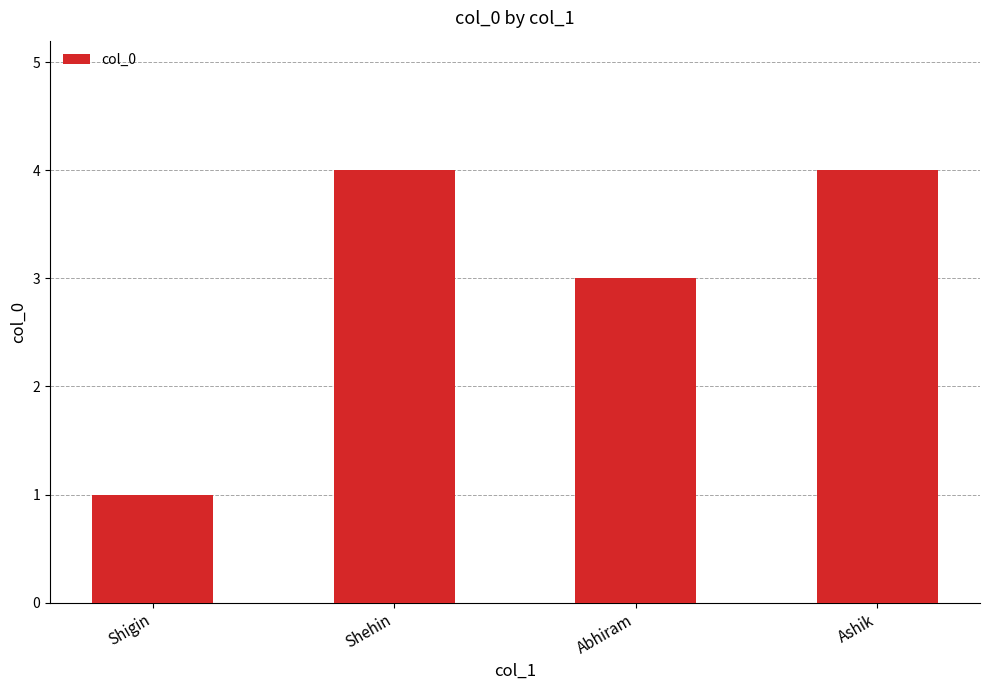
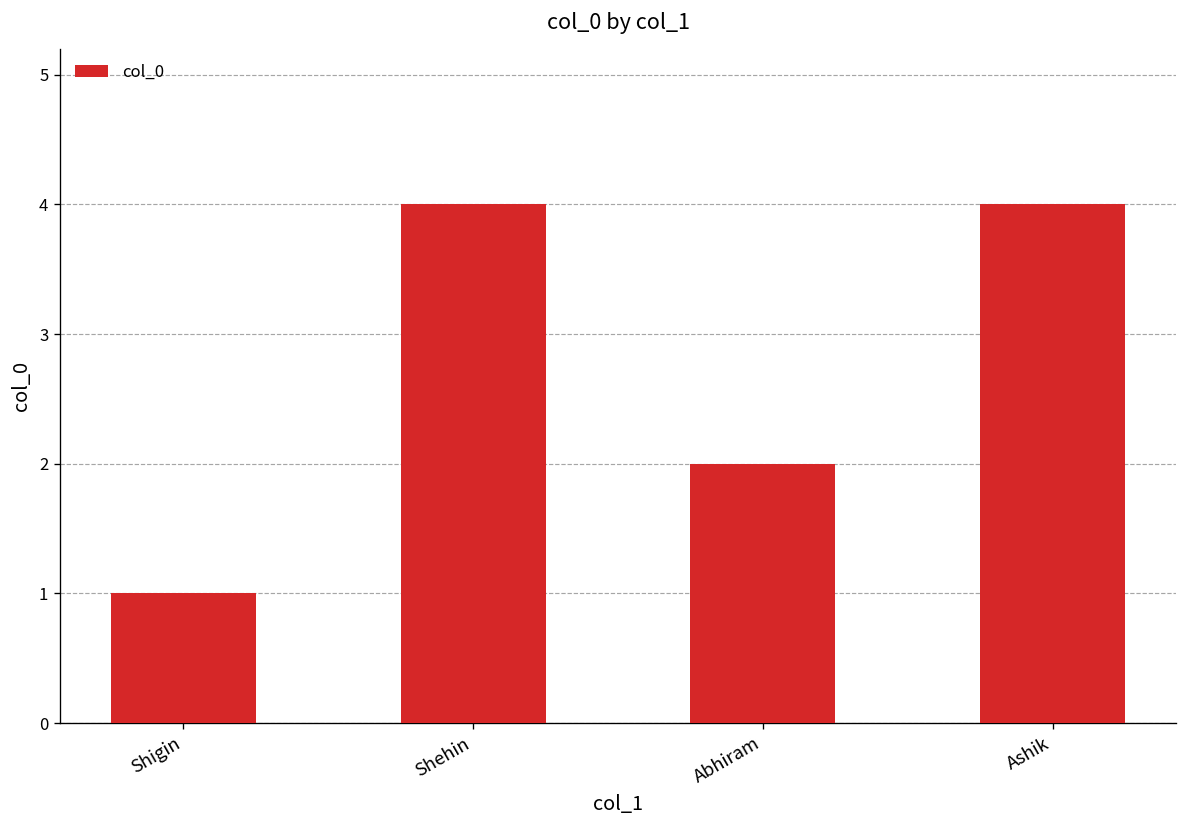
  {
    "Shigin": 1,
    "Shehin": 4,
-   "Abhiram": 3,
+   "Abhiram": 2,
    "Ashik": 4
  }
